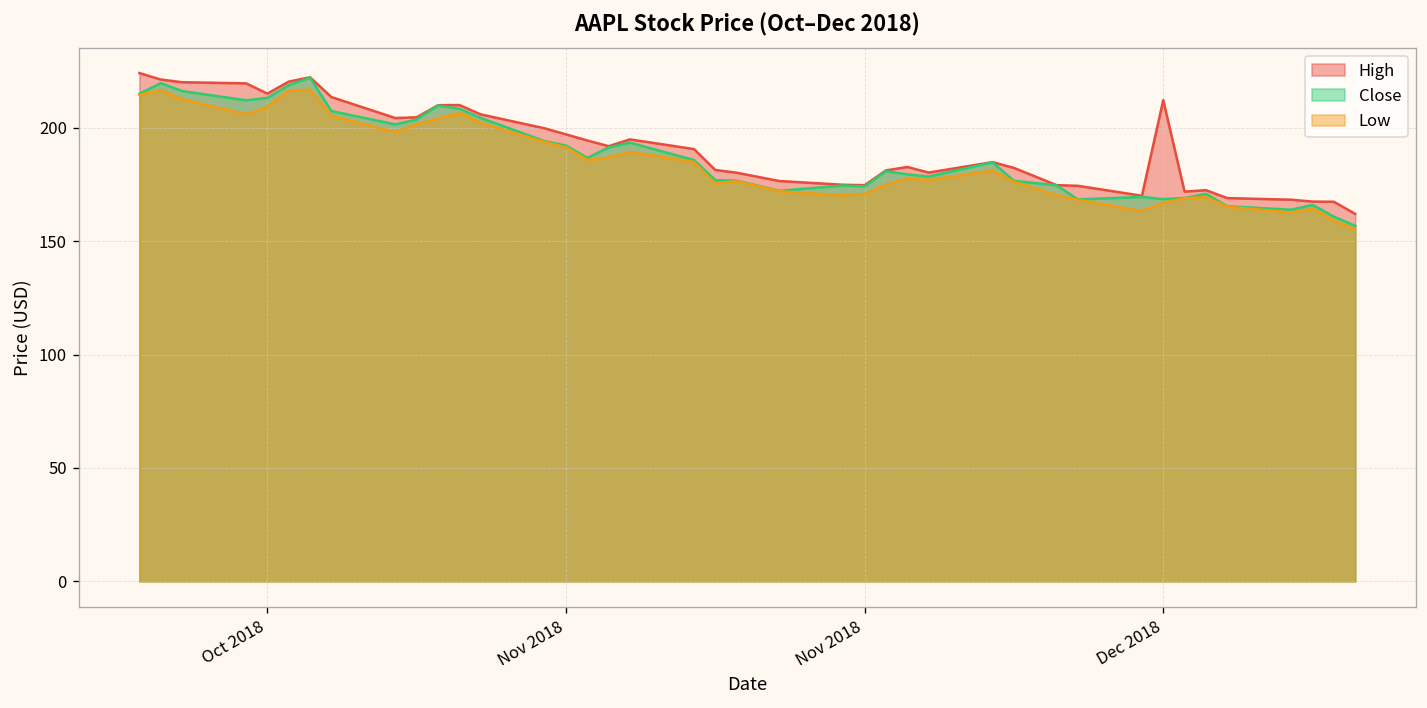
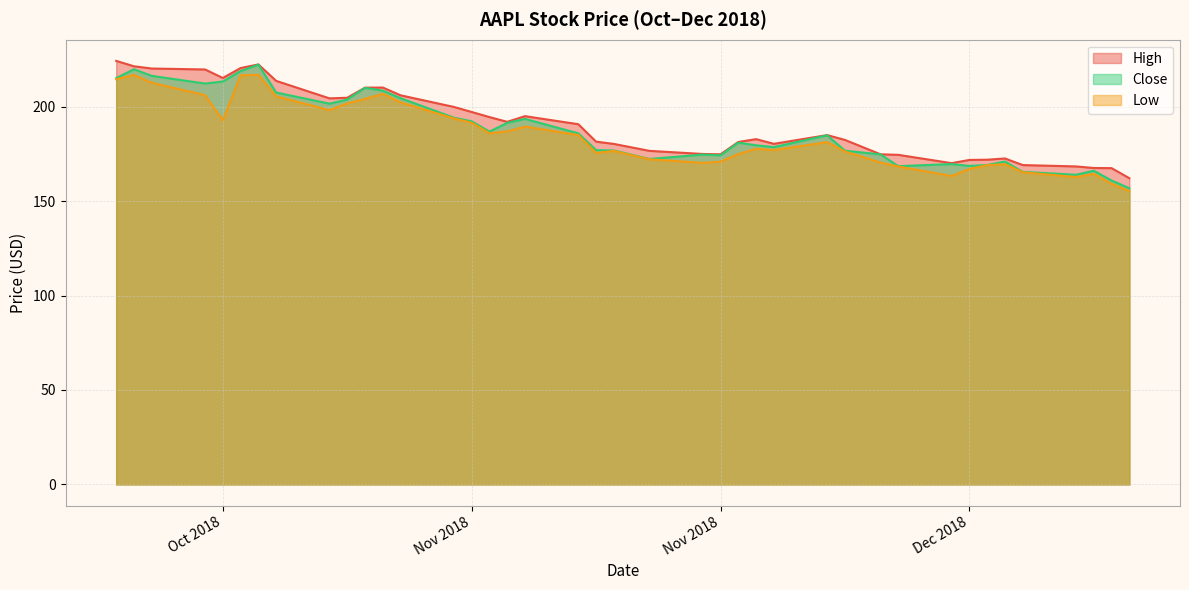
  {
    "High": {
      "Oct 2018": 215,
-     "Dec 2018": 212
+     "Dec 2018": 172
    },
    "Close": {
      "Oct 2018": 213,
      "Dec 2018": 169
    },
    "Low": {
-     "Oct 2018": 209,
+     "Oct 2018": 193,
      "Dec 2018": 167
    }
  }
